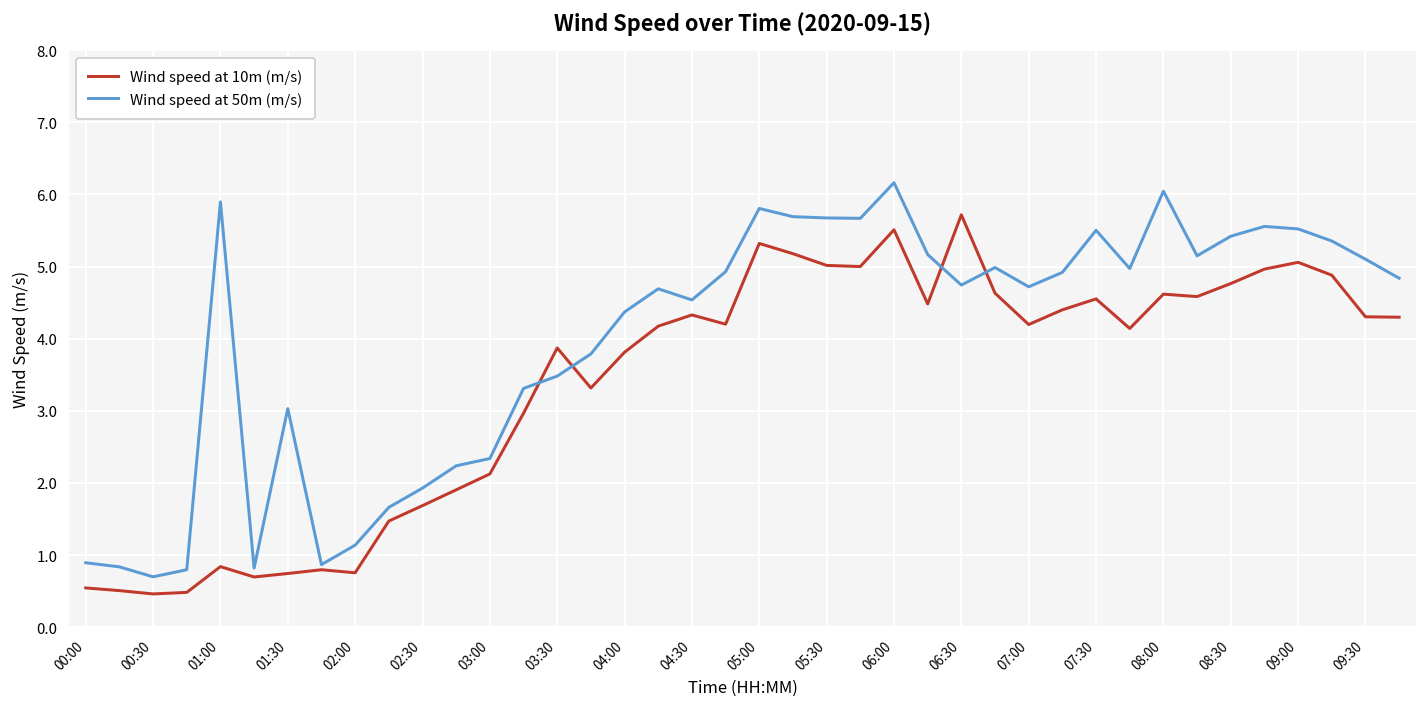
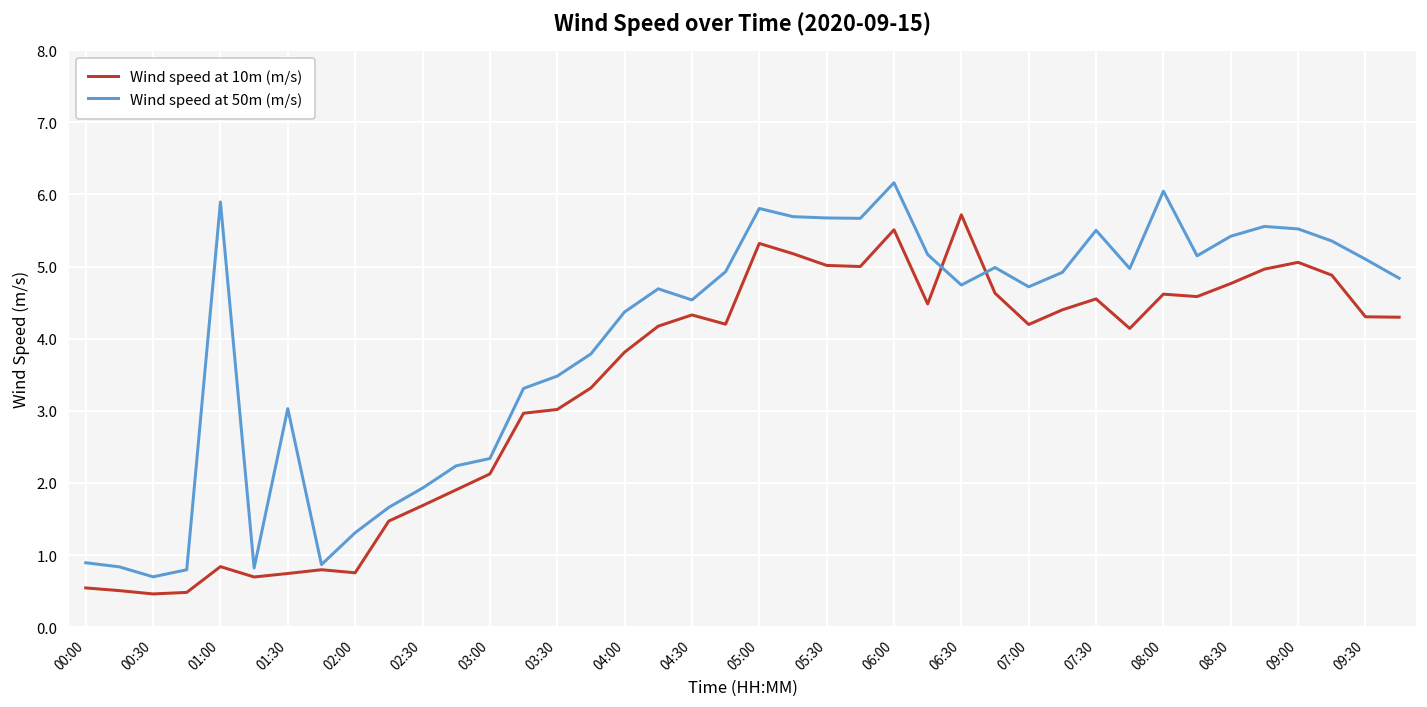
  {
    "Wind speed at 10m (m/s)": {
      "00:00": 0.5,
      "00:30": 0.5,
      "01:00": 0.8,
      "01:30": 0.7,
      "02:00": 0.8,
      "02:30": 1.7,
      "03:00": 2.1,
-     "03:30": 3.9,
+     "03:30": 3.0,
      "04:00": 3.8,
      "04:30": 4.3,
      "05:00": 5.3,
      "05:30": 5.0,
      "06:00": 5.5,
      "06:30": 5.7,
      "07:00": 4.2,
      "07:30": 4.6,
      "08:00": 4.6,
      "08:30": 4.8,
      "09:00": 5.1,
      "09:30": 4.3
    },
    "Wind speed at 50m (m/s)": {
      "00:00": 0.9,
      "00:30": 0.7,
      "01:00": 5.9,
      "01:30": 3.0,
-     "02:00": 1.1,
+     "02:00": 1.3,
      "02:30": 1.9,
      "03:00": 2.3,
      "03:30": 3.5,
      "04:00": 4.4,
      "04:30": 4.5,
      "05:00": 5.8,
      "05:30": 5.7,
      "06:00": 6.2,
      "06:30": 4.7,
      "07:00": 4.7,
      "07:30": 5.5,
      "08:00": 6.0,
      "08:30": 5.4,
      "09:00": 5.5,
      "09:30": 5.1
    }
  }
